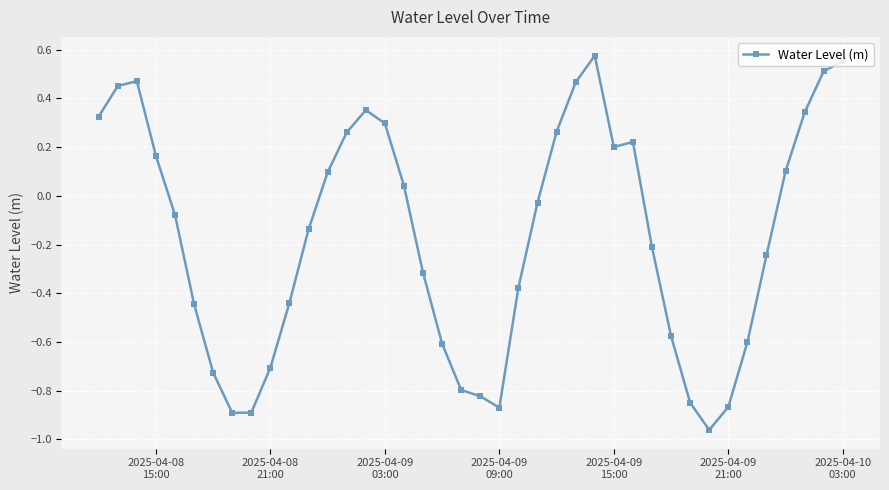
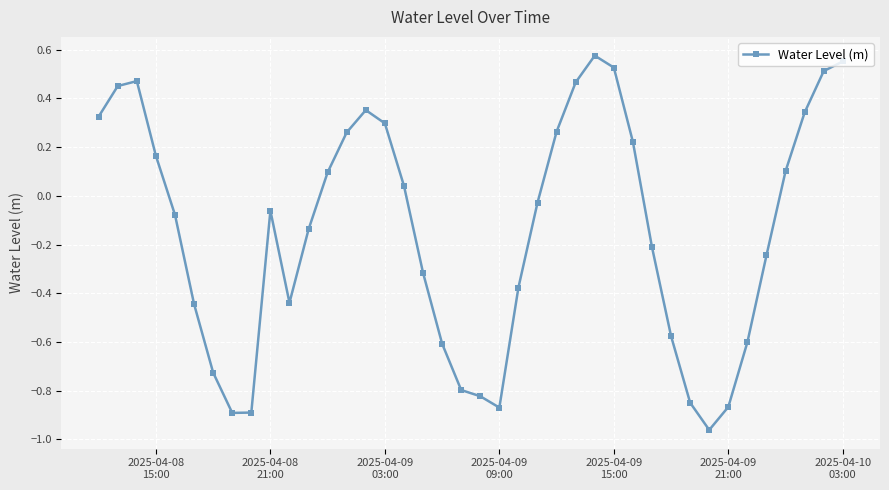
  {
    "2025-04-08 15:00": 0.16,
-   "2025-04-08 21:00": -0.71,
+   "2025-04-08 21:00": -0.06,
    "2025-04-09 03:00": 0.30,
    "2025-04-09 09:00": -0.87,
-   "2025-04-09 15:00": 0.20,
+   "2025-04-09 15:00": 0.53,
    "2025-04-09 21:00": -0.87
  }
